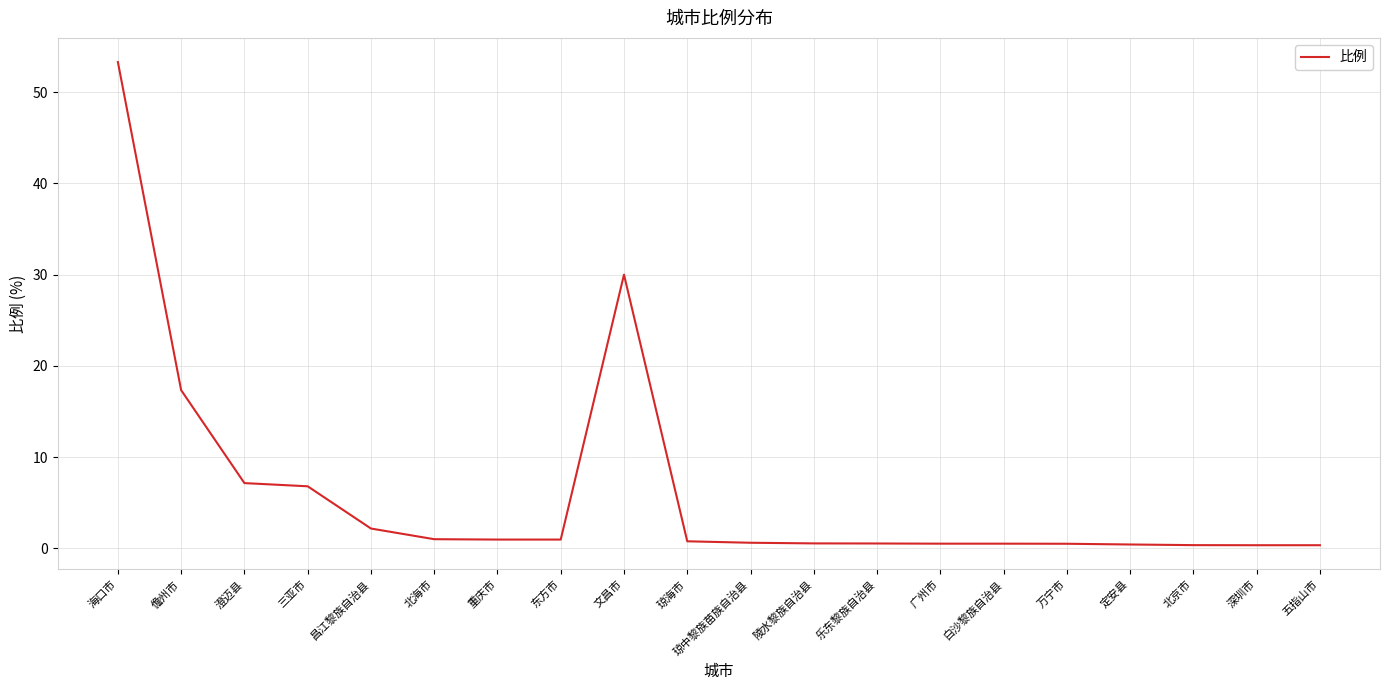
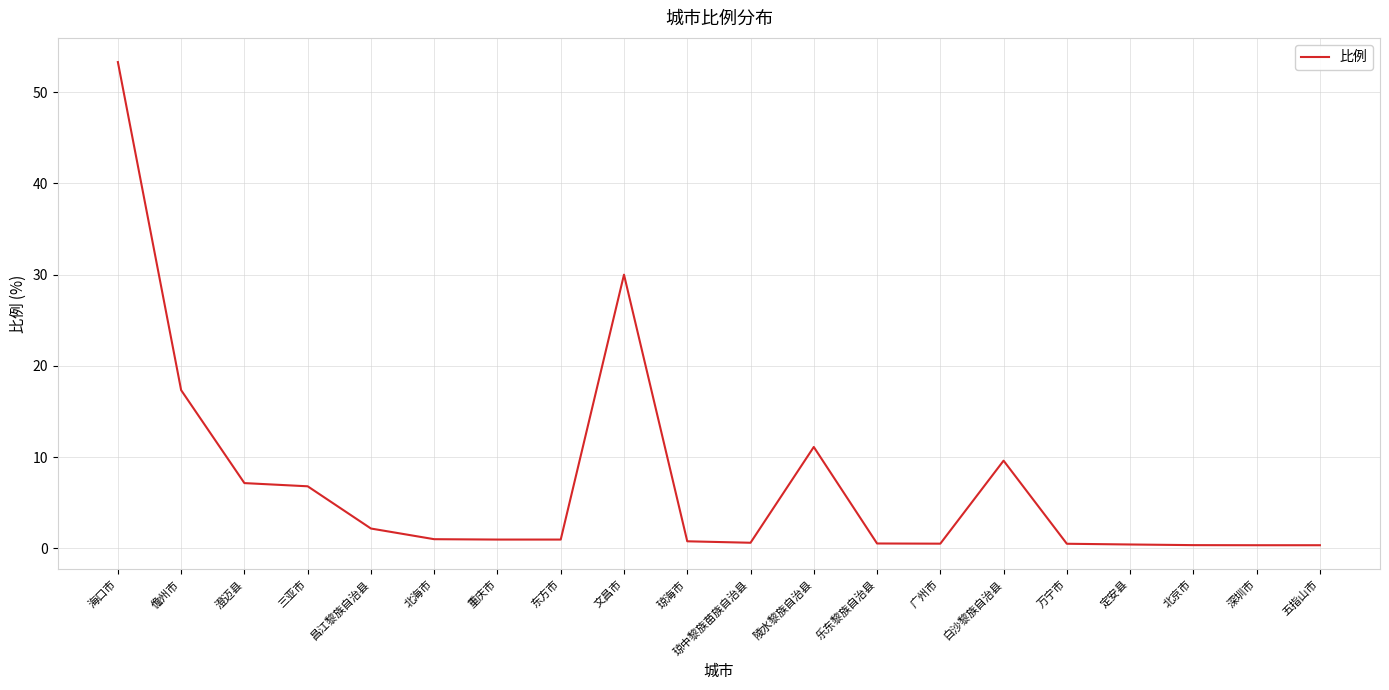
  {
    "海口市": 53,
    "儋州市": 17,
    "澄迈县": 7,
    "三亚市": 7,
    "昌江黎族自治县": 2,
    "北海市": 1,
    "重庆市": 1,
    "东方市": 1,
    "文昌市": 30,
    "琼海市": 1,
    "琼中黎族苗族自治县": 1,
-   "陵水黎族自治县": 1,
+   "陵水黎族自治县": 11,
    "乐东黎族自治县": 1,
    "广州市": 1,
-   "白沙黎族自治县": 1,
+   "白沙黎族自治县": 10,
    "万宁市": 0,
    "定安县": 0,
    "北京市": 0,
    "深圳市": 0,
    "五指山市": 0
  }
